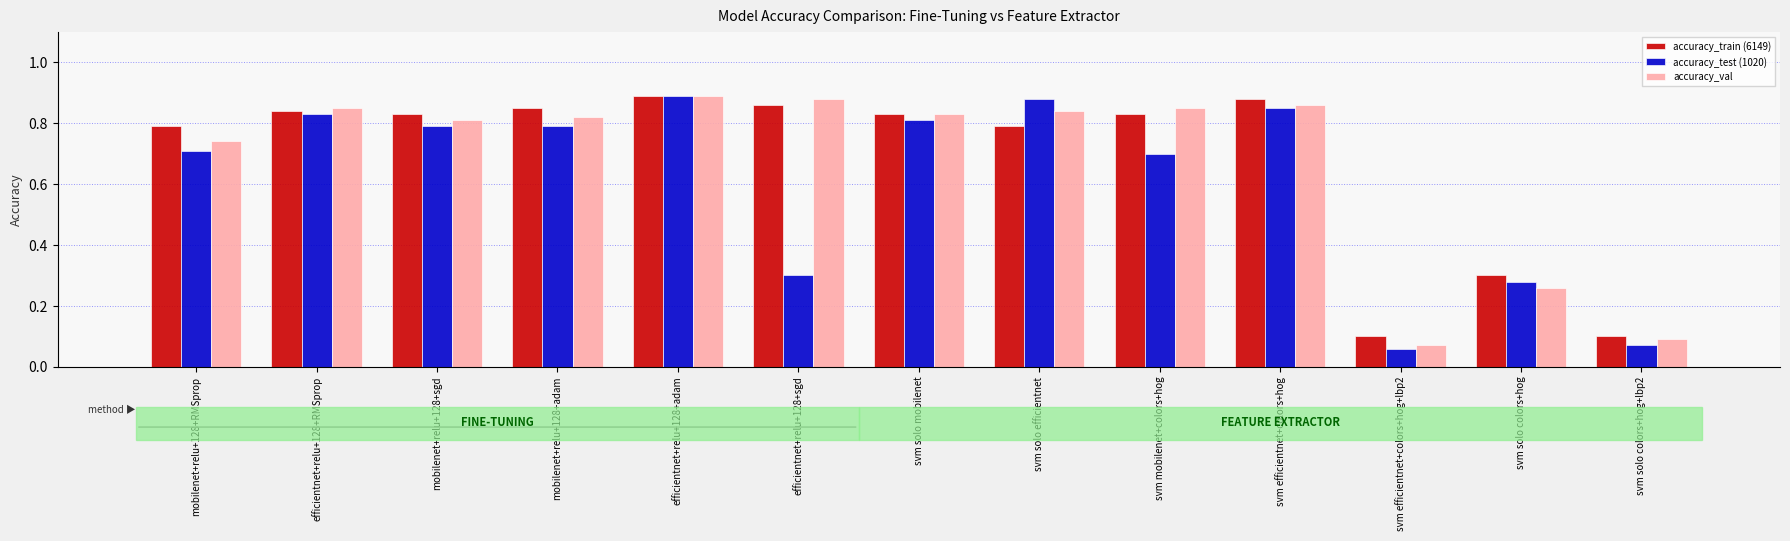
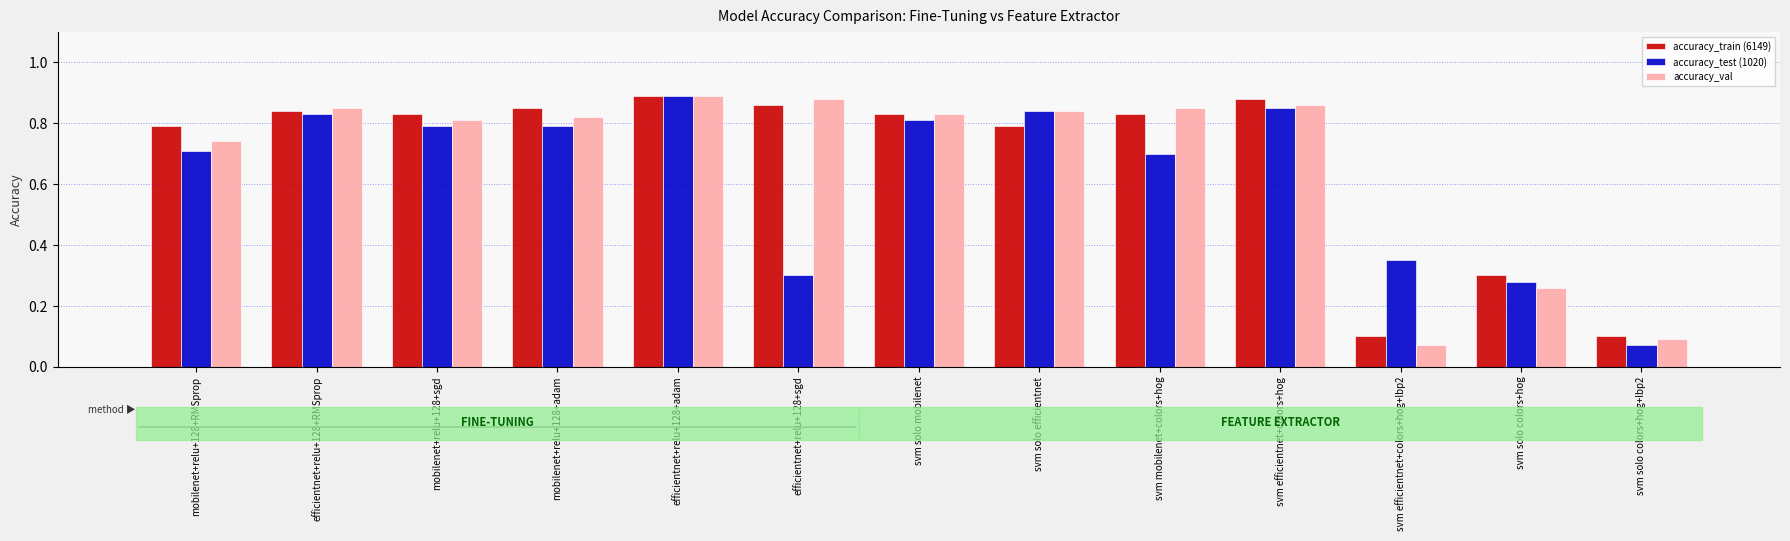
  {
    "accuracy_train (6149)": {
      "mobilenet+relu+128+RMSprop": 0.79,
      "efficientnet+relu+128+RMSprop": 0.84,
      "mobilenet+relu+128+sgd": 0.83,
      "mobilenet+relu+128+adam": 0.85,
      "efficientnet+relu+128+adam": 0.89,
      "efficientnet+relu+128+sgd": 0.86,
      "svm solo mobilenet": 0.83,
      "svm solo efficientnet": 0.79,
      "svm mobilenet+colors+hog": 0.83,
      "svm efficientnet+colors+hog": 0.88,
      "svm efficientnet+colors+hog+lbp2": 0.10,
      "svm solo colors+hog": 0.30,
      "svm solo colors+hog+lbp2": 0.10
    },
    "accuracy_test (1020)": {
      "mobilenet+relu+128+RMSprop": 0.71,
      "efficientnet+relu+128+RMSprop": 0.83,
      "mobilenet+relu+128+sgd": 0.79,
      "mobilenet+relu+128+adam": 0.79,
      "efficientnet+relu+128+adam": 0.89,
      "efficientnet+relu+128+sgd": 0.30,
      "svm solo mobilenet": 0.81,
-     "svm solo efficientnet": 0.88,
+     "svm solo efficientnet": 0.84,
      "svm mobilenet+colors+hog": 0.70,
      "svm efficientnet+colors+hog": 0.85,
-     "svm efficientnet+colors+hog+lbp2": 0.06,
+     "svm efficientnet+colors+hog+lbp2": 0.35,
      "svm solo colors+hog": 0.28,
      "svm solo colors+hog+lbp2": 0.07
    },
    "accuracy_val": {
      "mobilenet+relu+128+RMSprop": 0.74,
      "efficientnet+relu+128+RMSprop": 0.85,
      "mobilenet+relu+128+sgd": 0.81,
      "mobilenet+relu+128+adam": 0.82,
      "efficientnet+relu+128+adam": 0.89,
      "efficientnet+relu+128+sgd": 0.88,
      "svm solo mobilenet": 0.83,
      "svm solo efficientnet": 0.84,
      "svm mobilenet+colors+hog": 0.85,
      "svm efficientnet+colors+hog": 0.86,
      "svm efficientnet+colors+hog+lbp2": 0.07,
      "svm solo colors+hog": 0.26,
      "svm solo colors+hog+lbp2": 0.09
    }
  }
